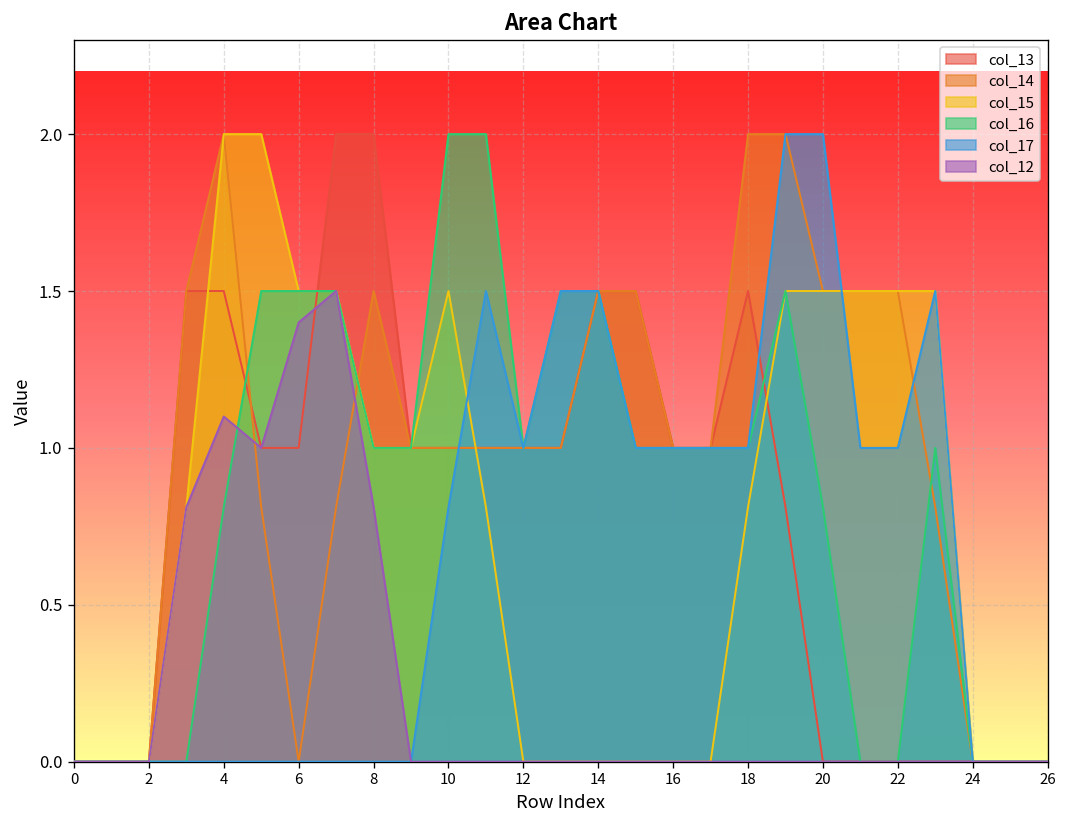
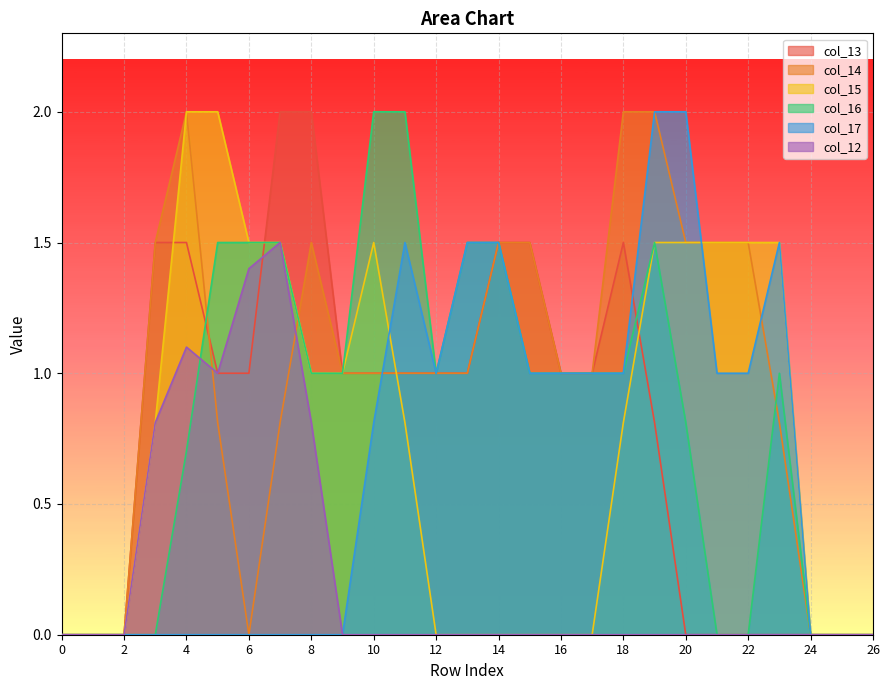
  {
    "col_15": {
      "10": 1.50,
      "18": 0.81
    },
    "col_16": {
-     "4": 0.81,
+     "4": 0.70,
      "10": 2.00,
      "20": 0.81
    },
    "col_17": {
      "4": 0.00,
      "8": 0.00,
      "10": 0.81,
      "20": 2.00,
      "22": 1.00
    },
    "col_12": {
      "4": 1.10,
      "6": 1.40,
      "8": 0.81,
      "10": 0.00,
      "18": 0.00
    }
  }
